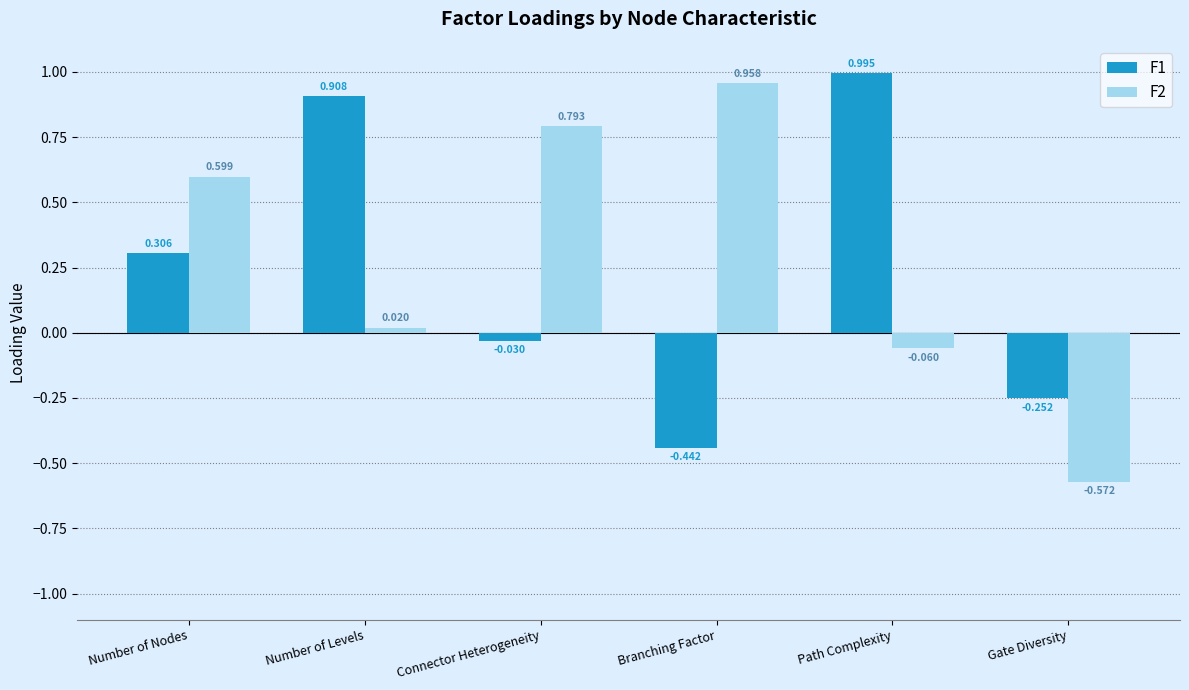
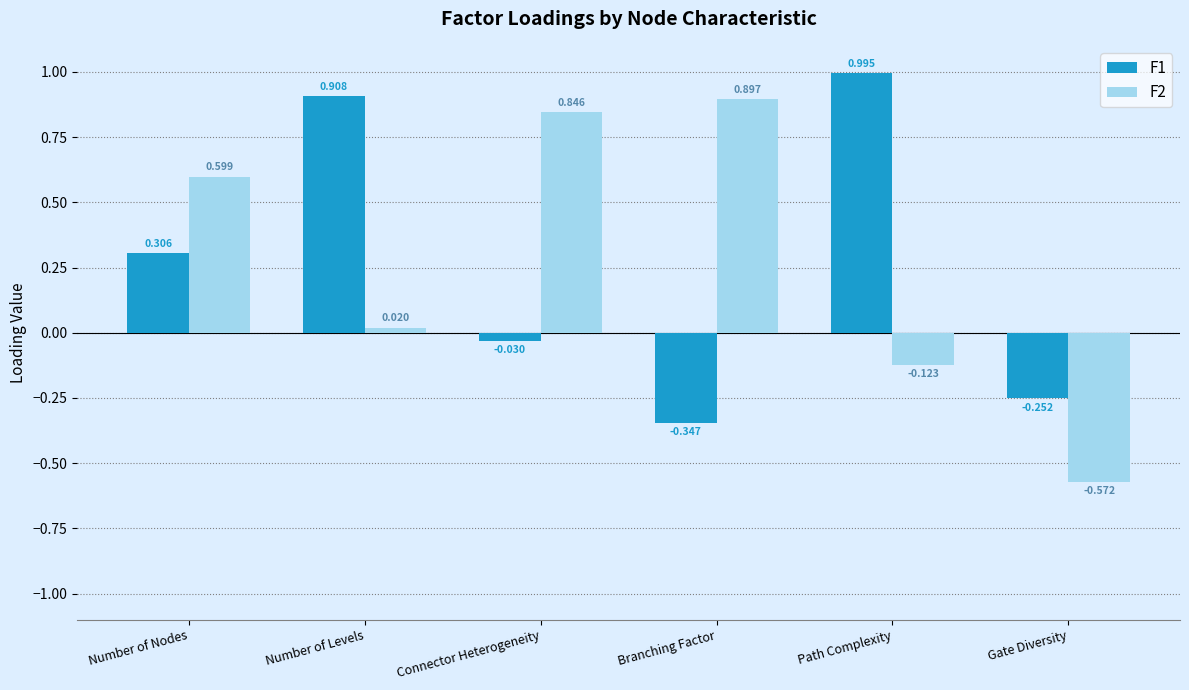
  {
    "F1": {
      "Number of Nodes": 0.306,
      "Number of Levels": 0.908,
      "Connector Heterogeneity": -0.030,
-     "Branching Factor": -0.442,
+     "Branching Factor": -0.347,
      "Path Complexity": 0.995,
      "Gate Diversity": -0.252
    },
    "F2": {
      "Number of Nodes": 0.599,
      "Number of Levels": 0.020,
-     "Connector Heterogeneity": 0.793,
-     "Branching Factor": 0.958,
-     "Path Complexity": -0.060,
+     "Connector Heterogeneity": 0.846,
+     "Branching Factor": 0.897,
+     "Path Complexity": -0.123,
      "Gate Diversity": -0.572
    }
  }
